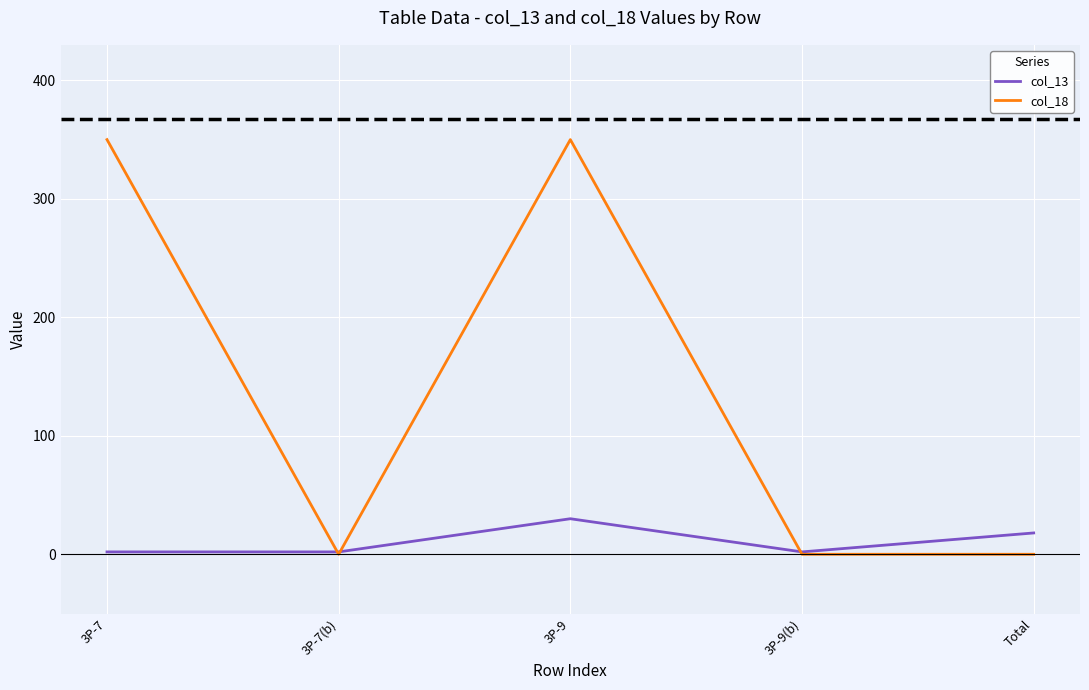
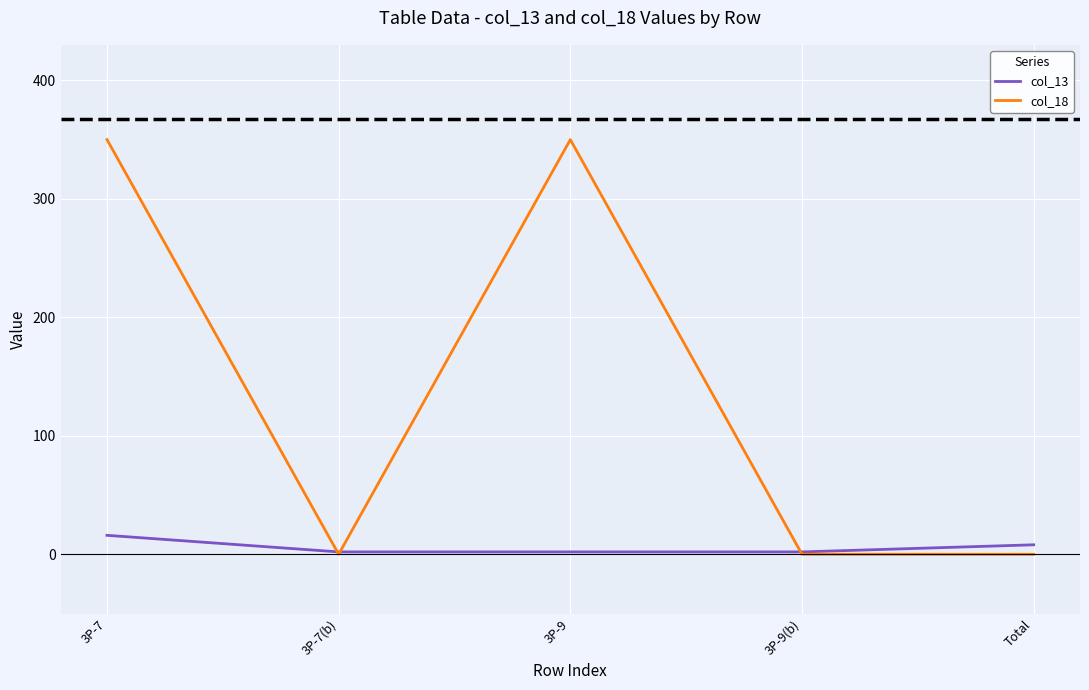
  {
    "col_13": {
-     "3P-7": 2,
-     "3P-9": 30,
-     "Total": 18
+     "3P-7": 16,
+     "3P-9": 2,
+     "Total": 8
    },
    "col_18": {
      "3P-7": 350,
      "3P-9": 350,
      "Total": 0
    }
  }
